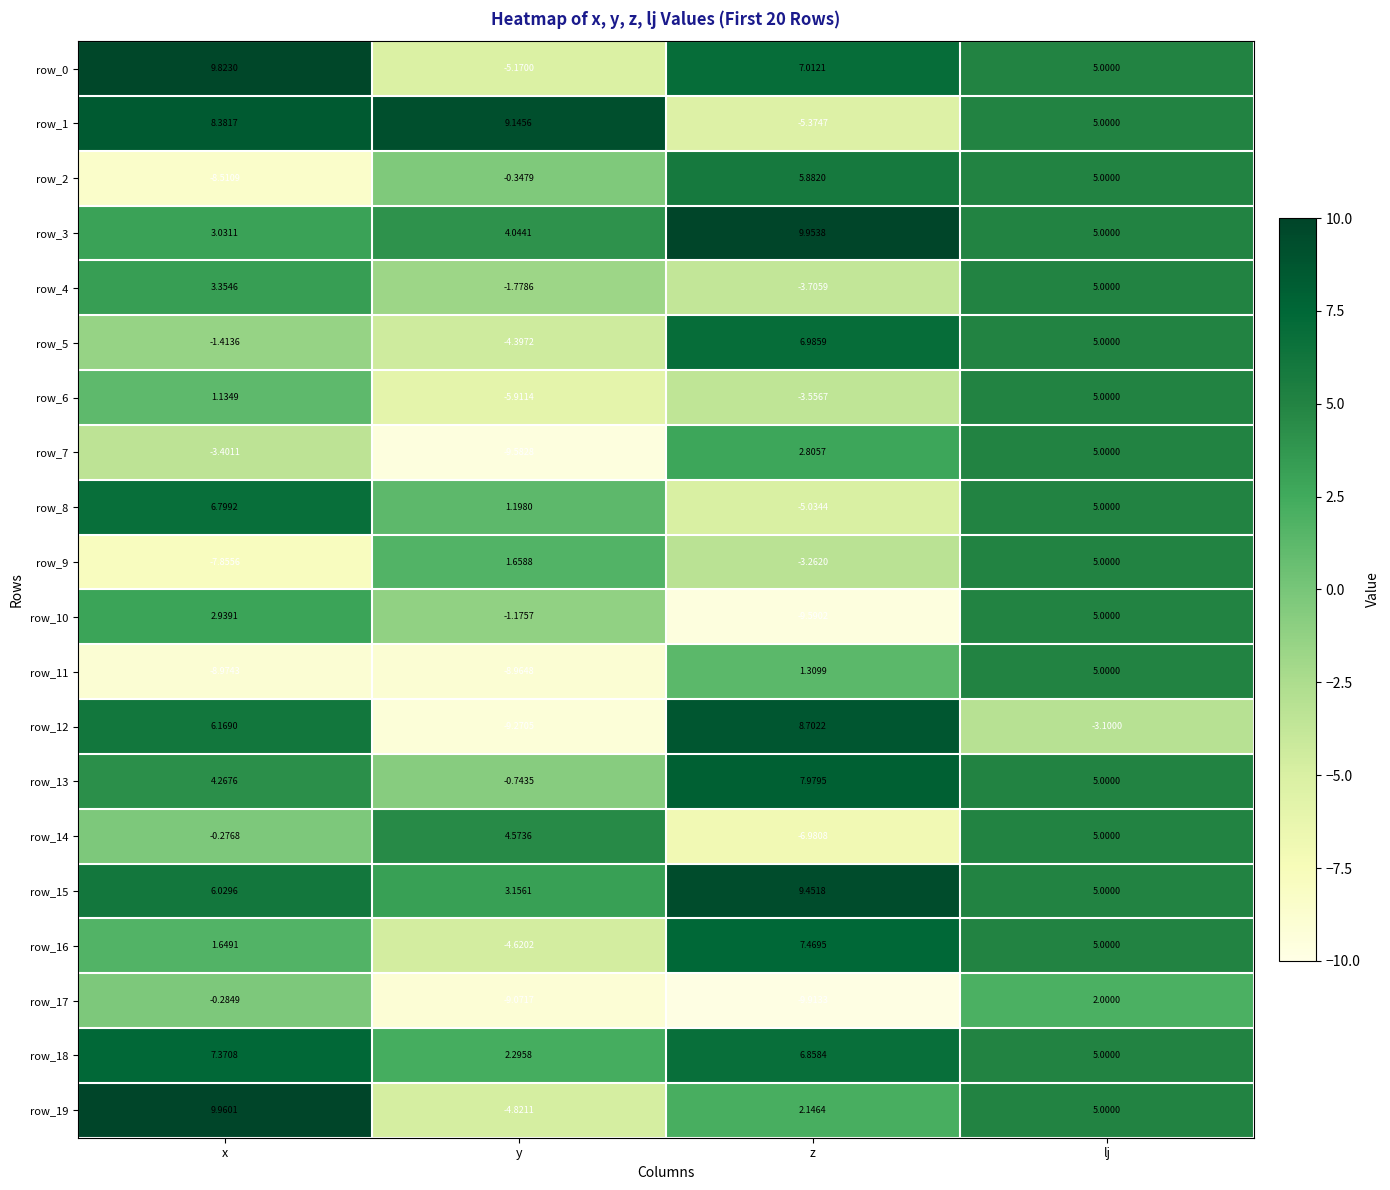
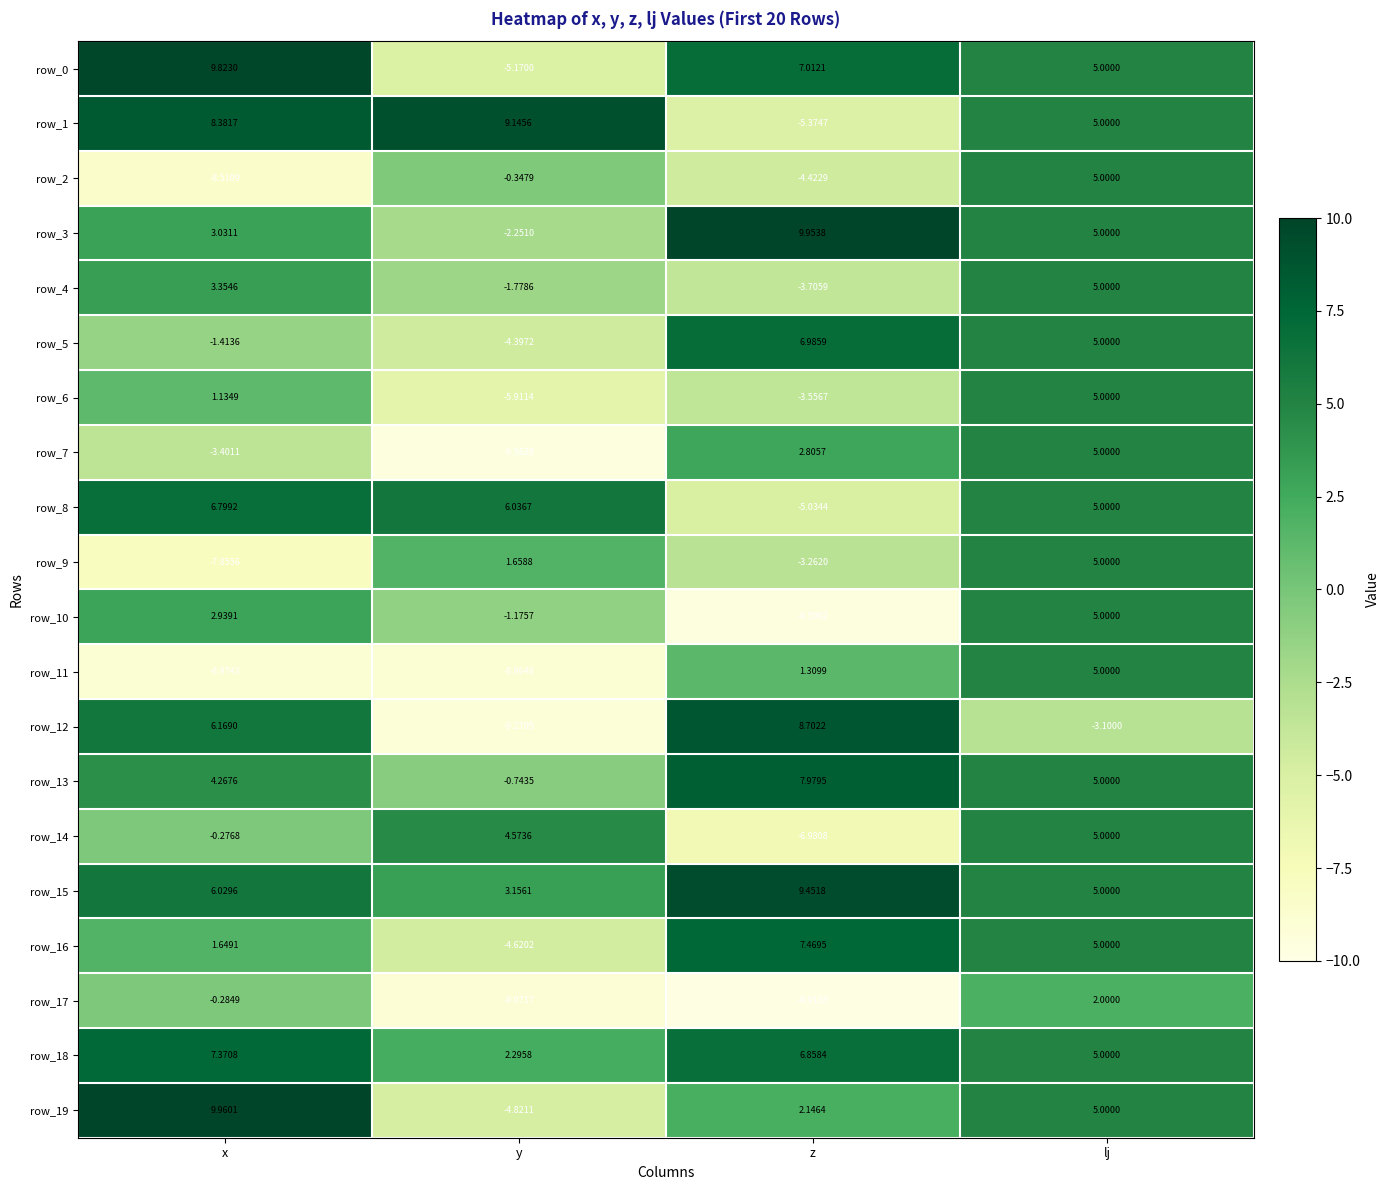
  {
    "row_0": {
      "x": 9.8230,
      "y": -5.1700,
      "z": 7.0121,
      "lj": 5.0000
    },
    "row_1": {
      "x": 8.3817,
      "y": 9.1456,
      "z": -5.3747,
      "lj": 5.0000
    },
    "row_2": {
      "x": -8.5109,
      "y": -0.3479,
-     "z": 5.8820,
+     "z": -4.4229,
      "lj": 5.0000
    },
    "row_3": {
      "x": 3.0311,
-     "y": 4.0441,
+     "y": -2.2510,
      "z": 9.9538,
      "lj": 5.0000
    },
    "row_4": {
      "x": 3.3546,
      "y": -1.7786,
      "z": -3.7059,
      "lj": 5.0000
    },
    "row_5": {
      "x": -1.4136,
      "y": -4.3972,
      "z": 6.9859,
      "lj": 5.0000
    },
    "row_6": {
      "x": 1.1349,
      "y": -5.9114,
      "z": -3.5567,
      "lj": 5.0000
    },
    "row_7": {
      "x": -3.4011,
      "z": 2.8057,
      "lj": 5.0000
    },
    "row_8": {
      "x": 6.7992,
-     "y": 1.1980,
+     "y": 6.0367,
      "z": -5.0344,
      "lj": 5.0000
    },
    "row_9": {
      "x": -7.8556,
      "y": 1.6588,
      "z": -3.2620,
      "lj": 5.0000
    },
    "row_10": {
      "x": 2.9391,
      "y": -1.1757,
      "lj": 5.0000
    },
    "row_11": {
      "z": 1.3099,
      "lj": 5.0000
    },
    "row_12": {
      "x": 6.1690,
      "z": 8.7022,
      "lj": -3.1000
    },
    "row_13": {
      "x": 4.2676,
      "y": -0.7435,
      "z": 7.9795,
      "lj": 5.0000
    },
    "row_14": {
      "x": -0.2768,
      "y": 4.5736,
      "z": -6.9808,
      "lj": 5.0000
    },
    "row_15": {
      "x": 6.0296,
      "y": 3.1561,
      "z": 9.4518,
      "lj": 5.0000
    },
    "row_16": {
      "x": 1.6491,
      "y": -4.6202,
      "z": 7.4695,
      "lj": 5.0000
    },
    "row_17": {
      "x": -0.2849,
      "lj": 2.0000
    },
    "row_18": {
      "x": 7.3708,
      "y": 2.2958,
      "z": 6.8584,
      "lj": 5.0000
    },
    "row_19": {
      "x": 9.9601,
      "y": -4.8211,
      "z": 2.1464,
      "lj": 5.0000
    }
  }
